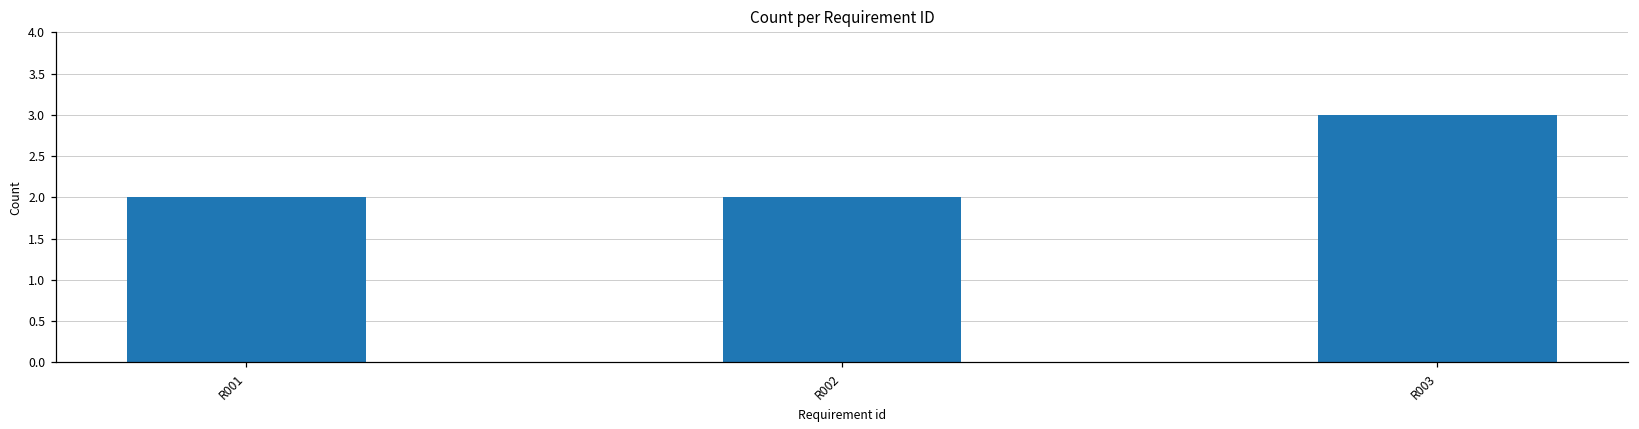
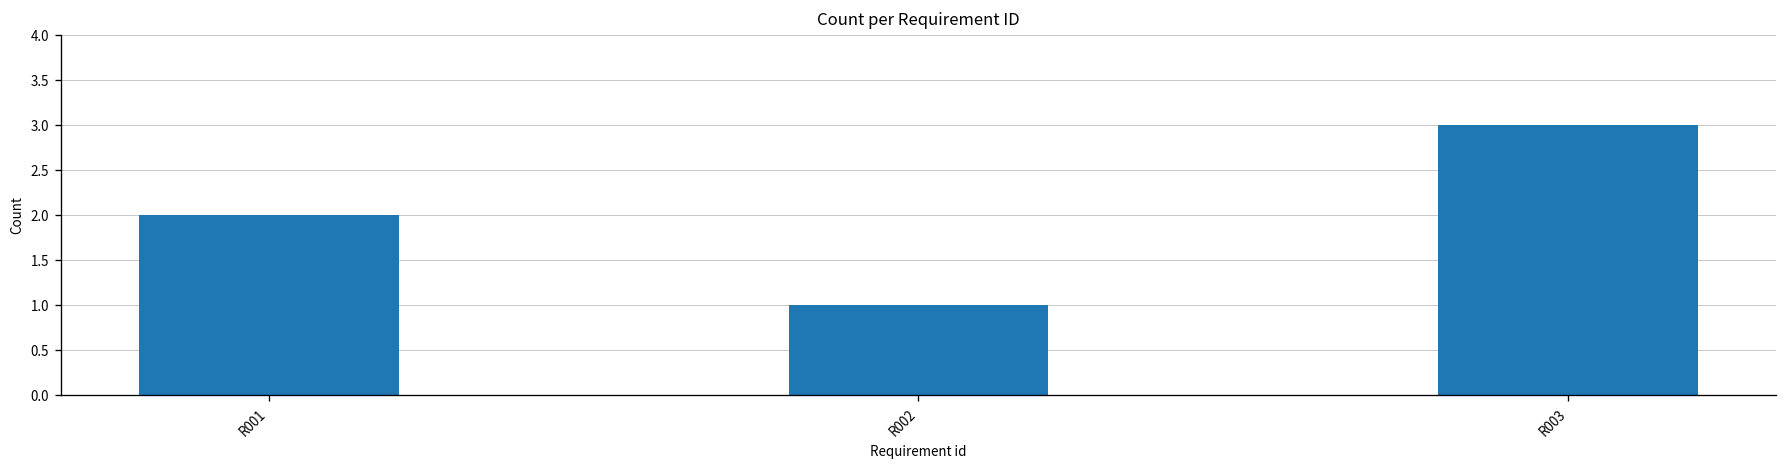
  {
    "R001": 2,
-   "R002": 2,
+   "R002": 1,
    "R003": 3
  }
